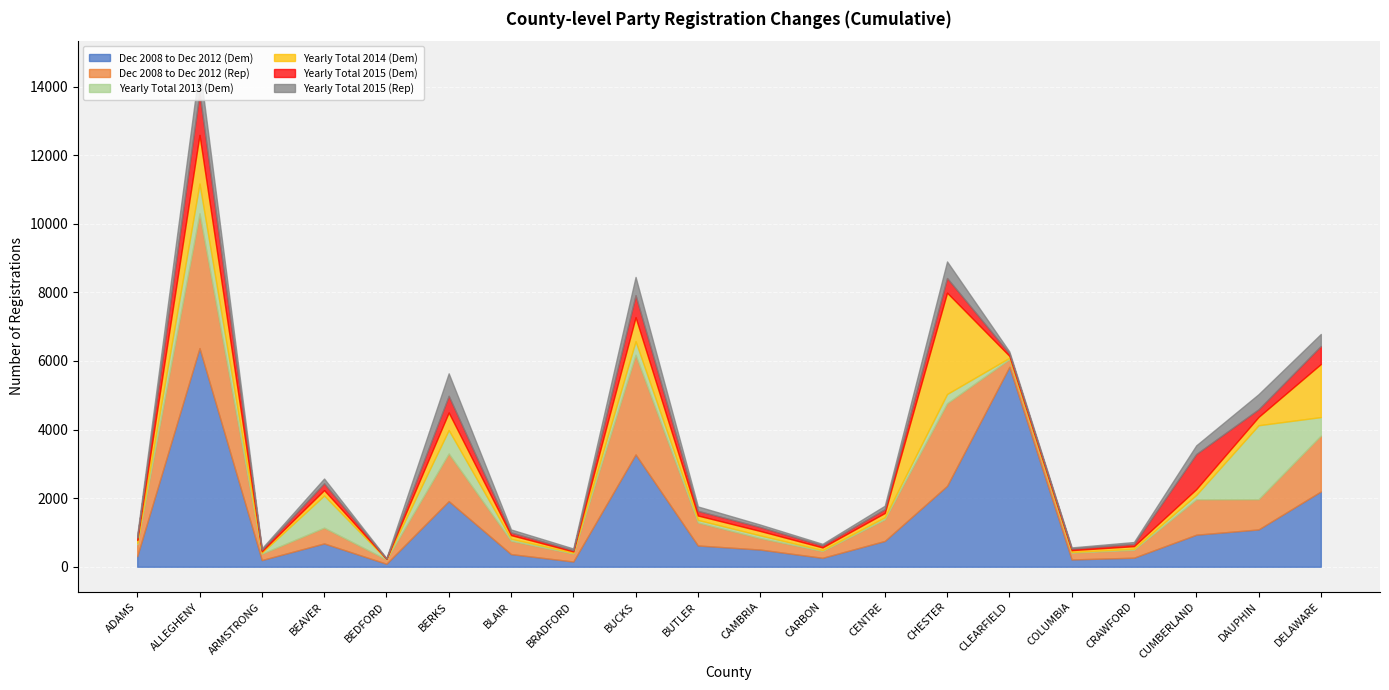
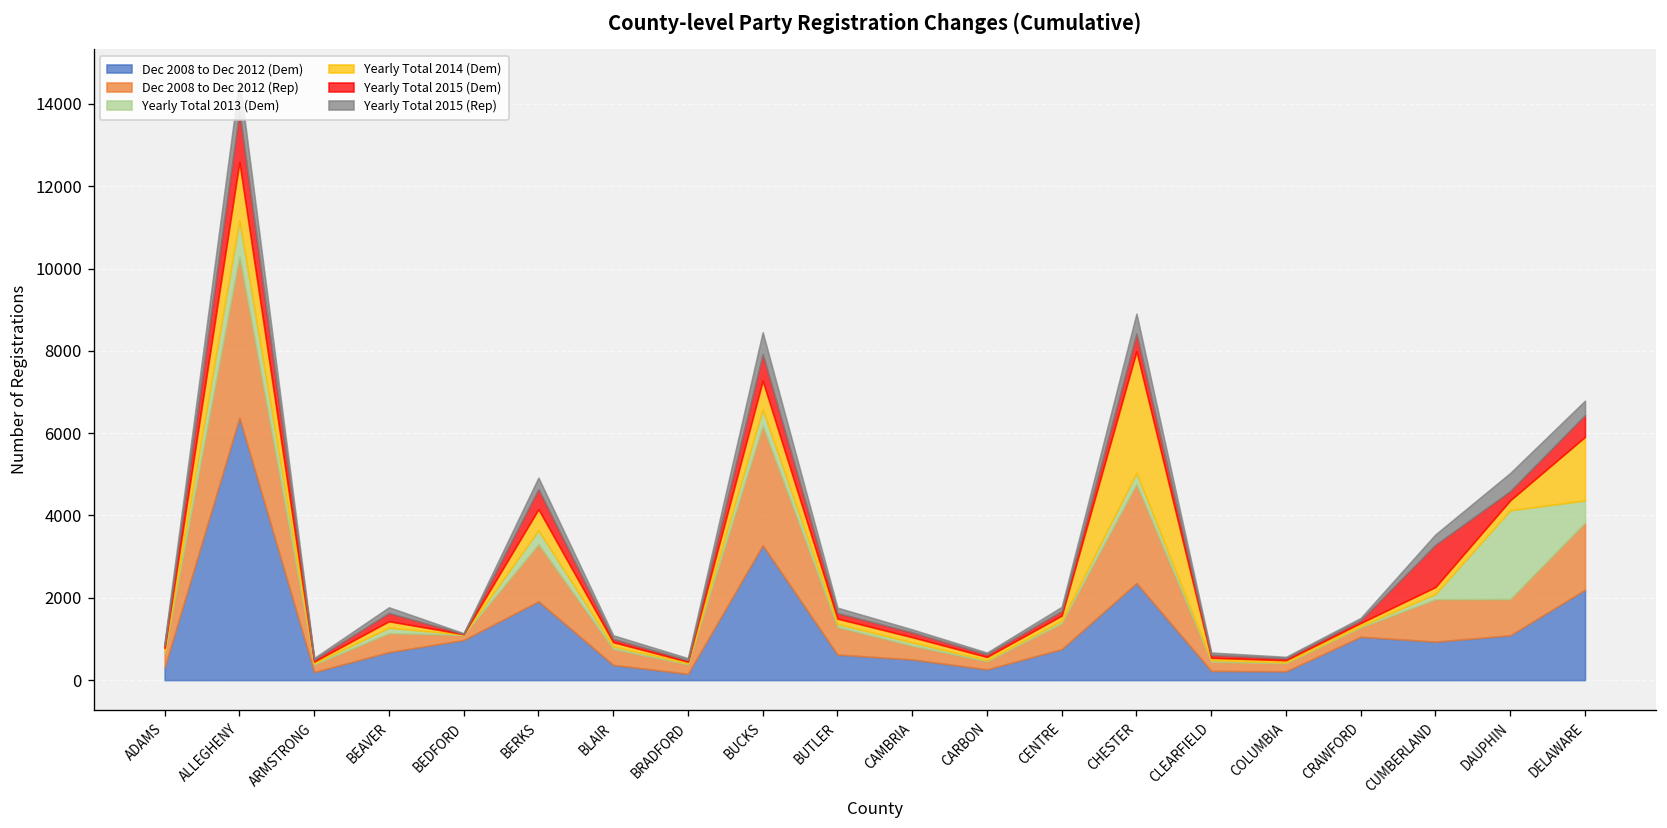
  {
    "Dec 2008 to Dec 2012 (Dem)": {
      "ADAMS": 300,
      "ALLEGHENY": 6400,
      "ARMSTRONG": 200,
      "BEAVER": 700,
-     "BEDFORD": 100,
+     "BEDFORD": 1000,
      "BERKS": 1900,
      "BLAIR": 400,
      "BRADFORD": 200,
      "BUCKS": 3300,
      "BUTLER": 600,
      "CAMBRIA": 500,
      "CARBON": 300,
      "CENTRE": 800,
      "CHESTER": 2400,
-     "CLEARFIELD": 5800,
+     "CLEARFIELD": 200,
      "COLUMBIA": 200,
-     "CRAWFORD": 300,
+     "CRAWFORD": 1100,
      "CUMBERLAND": 900,
      "DAUPHIN": 1100,
      "DELAWARE": 2200
    },
    "Dec 2008 to Dec 2012 (Rep)": {
      "ALLEGHENY": 3900,
      "BEAVER": 500,
      "BERKS": 1400,
      "BUCKS": 2900,
      "BUTLER": 700,
      "CAMBRIA": 300,
      "CHESTER": 2400,
      "CUMBERLAND": 1000,
      "DAUPHIN": 900,
      "DELAWARE": 1600
    },
    "Yearly Total 2013 (Dem)": {
      "ALLEGHENY": 900,
-     "BEAVER": 900,
-     "BERKS": 700,
+     "BEAVER": 100,
+     "BERKS": 300,
      "BUCKS": 400,
      "BUTLER": 100,
      "CAMBRIA": 100,
      "CHESTER": 300,
      "CUMBERLAND": 100,
      "DAUPHIN": 2200,
      "DELAWARE": 500
    },
    "Yearly Total 2014 (Dem)": {
      "ALLEGHENY": 1400,
      "BEAVER": 200,
      "BERKS": 500,
      "BLAIR": 100,
      "BUCKS": 700,
      "BUTLER": 100,
      "CAMBRIA": 100,
      "CENTRE": 100,
      "CHESTER": 3000,
      "CUMBERLAND": 200,
      "DAUPHIN": 200,
      "DELAWARE": 1500
    },
    "Yearly Total 2015 (Dem)": {
      "BEAVER": 200,
      "BERKS": 500,
      "BLAIR": 100,
      "BUCKS": 600,
      "BUTLER": 100,
      "CENTRE": 100,
      "CHESTER": 400,
      "CUMBERLAND": 1000,
      "DAUPHIN": 200,
      "DELAWARE": 500
    },
    "Yearly Total 2015 (Rep)": {
      "BEAVER": 100,
-     "BERKS": 700,
+     "BERKS": 300,
      "BLAIR": 100,
      "BUCKS": 500,
      "BUTLER": 100,
      "CENTRE": 100,
      "CHESTER": 500,
      "CUMBERLAND": 300,
      "DAUPHIN": 400,
      "DELAWARE": 400
    }
  }
